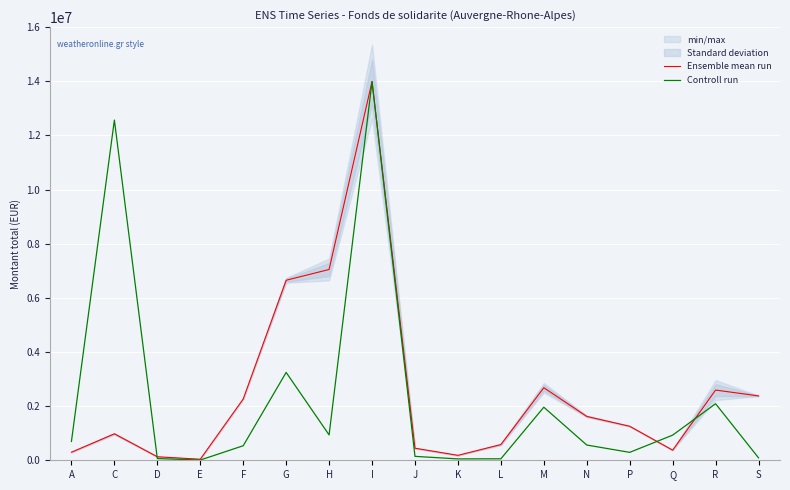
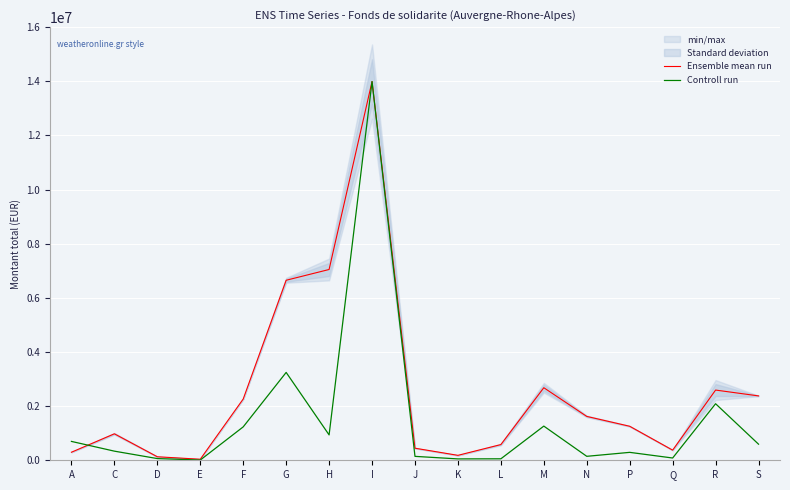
  {
    "Ensemble mean run": {
      "H": 7000000,
      "M": 2700000,
      "R": 2600000
    },
    "Controll run": {
      "A": 700000,
-     "C": 12600000,
-     "F": 500000,
+     "C": 300000,
+     "F": 1200000,
      "G": 3200000,
      "H": 900000,
      "J": 100000,
      "K": 100000,
      "L": 100000,
-     "M": 2000000,
-     "N": 600000,
+     "M": 1300000,
+     "N": 100000,
      "P": 300000,
-     "Q": 900000,
+     "Q": 100000,
      "R": 2100000,
-     "S": 100000
+     "S": 600000
    }
  }
